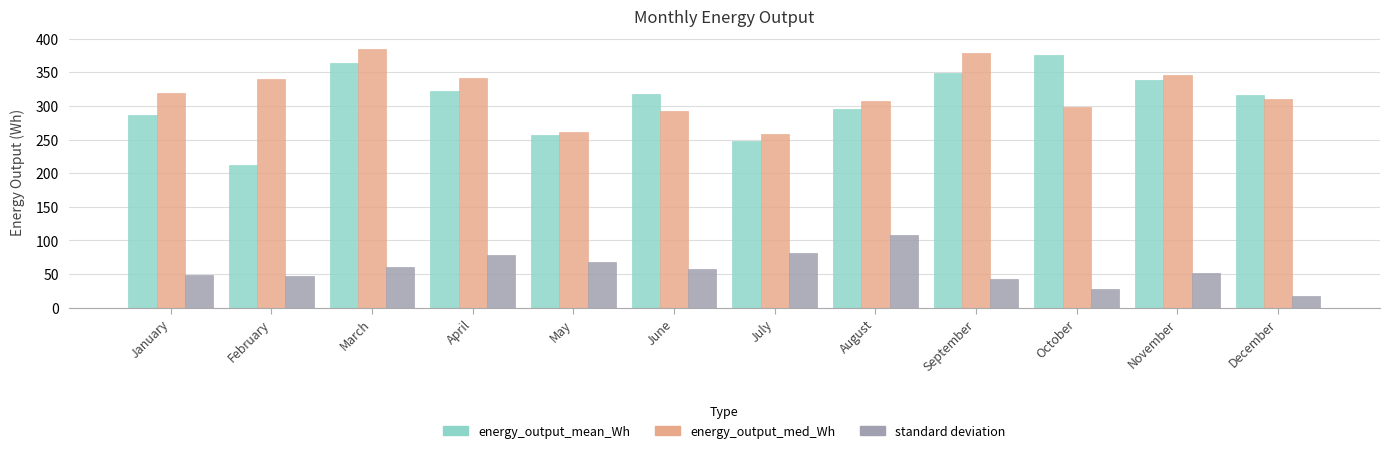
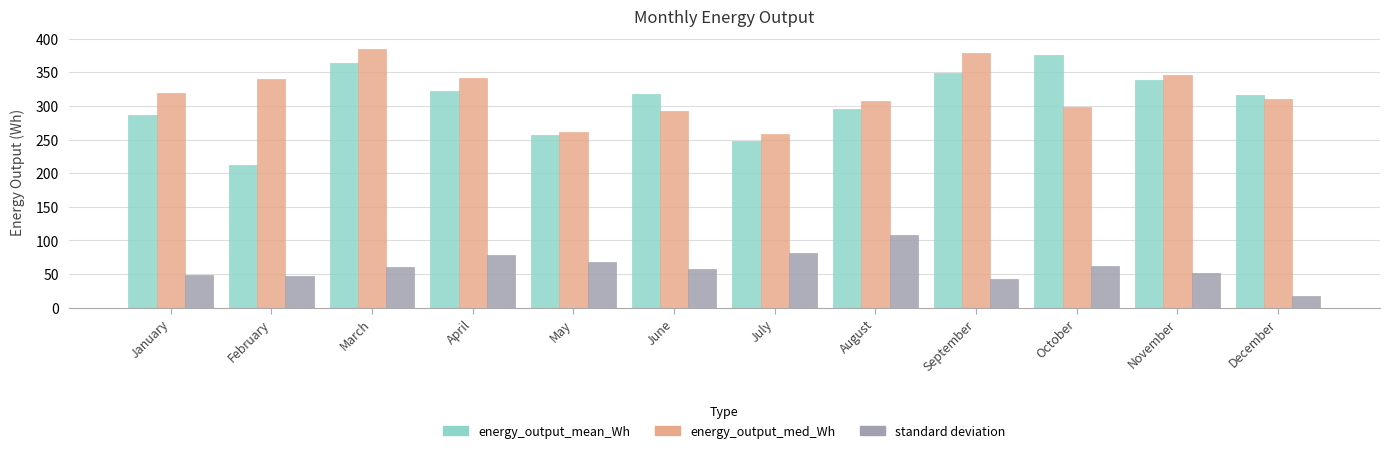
  {
    "energy_output_mean_Wh": {
      "January": 290,
      "February": 210,
      "March": 360,
      "April": 320,
      "May": 260,
      "June": 320,
      "July": 250,
      "August": 300,
      "September": 350,
      "October": 370,
      "November": 340,
      "December": 320
    },
    "energy_output_med_Wh": {
      "January": 320,
      "February": 340,
      "March": 380,
      "April": 340,
      "May": 260,
      "June": 290,
      "July": 260,
      "August": 310,
      "September": 380,
      "October": 300,
      "November": 350,
      "December": 310
    },
    "standard deviation": {
      "January": 50,
      "February": 50,
      "March": 60,
      "April": 80,
      "May": 70,
      "June": 60,
      "July": 80,
      "August": 110,
      "September": 40,
-     "October": 30,
+     "October": 60,
      "November": 50,
      "December": 20
    }
  }
